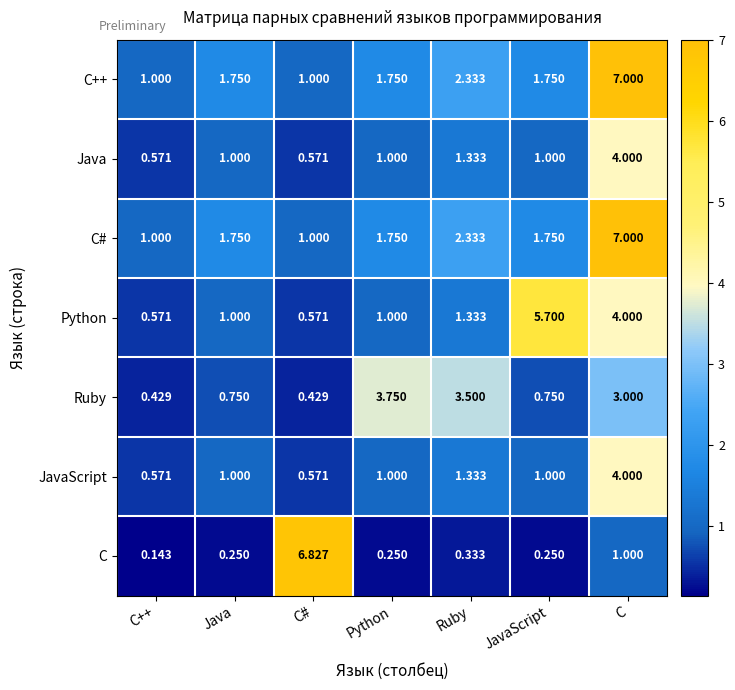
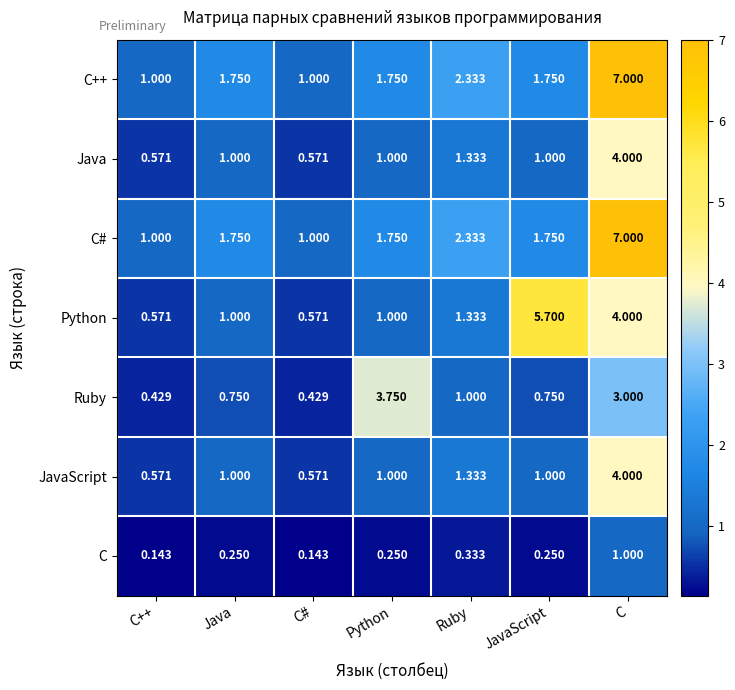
  {
    "C++": {
      "C++": 1.000,
      "Java": 1.750,
      "C#": 1.000,
      "Python": 1.750,
      "Ruby": 2.333,
      "JavaScript": 1.750,
      "C": 7.000
    },
    "Java": {
      "C++": 0.571,
      "Java": 1.000,
      "C#": 0.571,
      "Python": 1.000,
      "Ruby": 1.333,
      "JavaScript": 1.000,
      "C": 4.000
    },
    "C#": {
      "C++": 1.000,
      "Java": 1.750,
      "C#": 1.000,
      "Python": 1.750,
      "Ruby": 2.333,
      "JavaScript": 1.750,
      "C": 7.000
    },
    "Python": {
      "C++": 0.571,
      "Java": 1.000,
      "C#": 0.571,
      "Python": 1.000,
      "Ruby": 1.333,
      "JavaScript": 5.700,
      "C": 4.000
    },
    "Ruby": {
      "C++": 0.429,
      "Java": 0.750,
      "C#": 0.429,
      "Python": 3.750,
-     "Ruby": 3.500,
+     "Ruby": 1.000,
      "JavaScript": 0.750,
      "C": 3.000
    },
    "JavaScript": {
      "C++": 0.571,
      "Java": 1.000,
      "C#": 0.571,
      "Python": 1.000,
      "Ruby": 1.333,
      "JavaScript": 1.000,
      "C": 4.000
    },
    "C": {
      "C++": 0.143,
      "Java": 0.250,
-     "C#": 6.827,
+     "C#": 0.143,
      "Python": 0.250,
      "Ruby": 0.333,
      "JavaScript": 0.250,
      "C": 1.000
    }
  }
